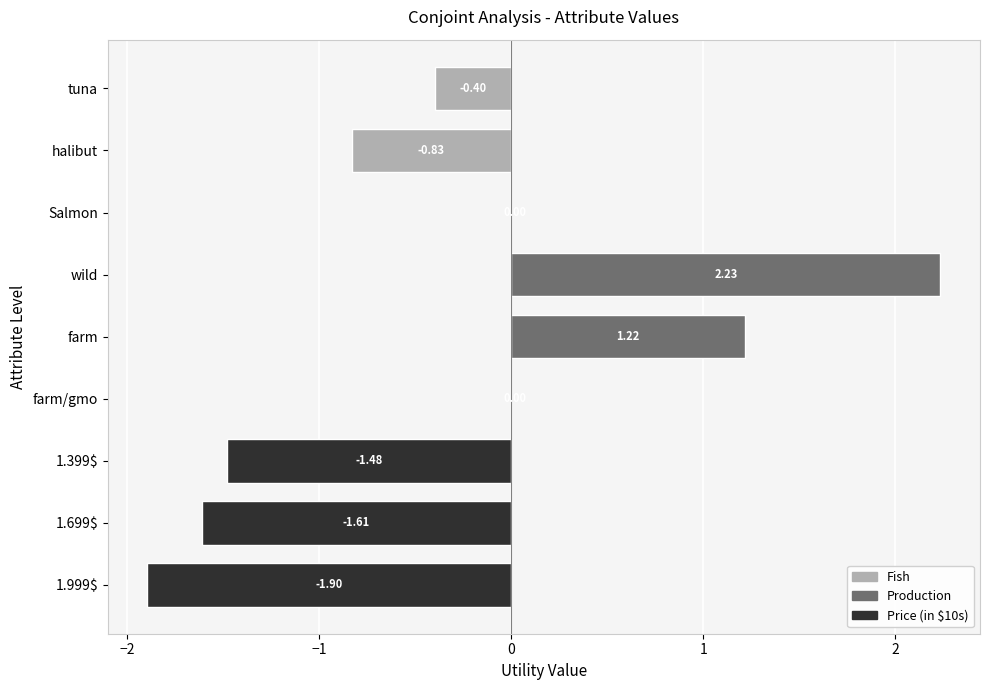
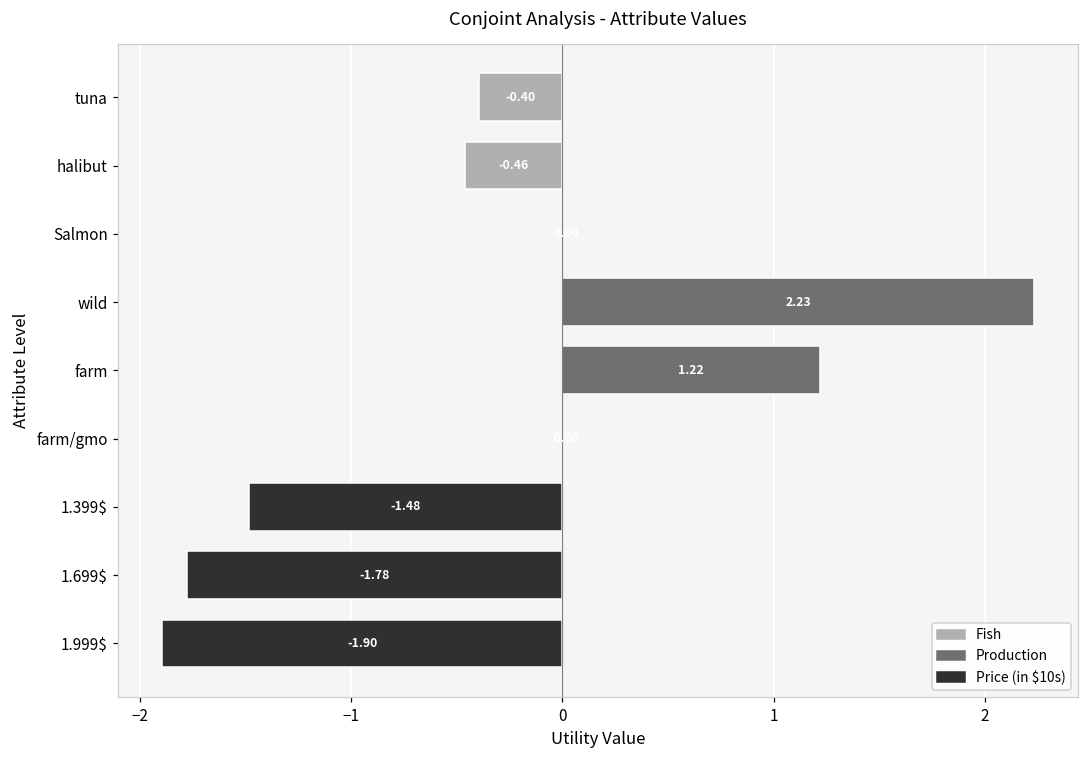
  {
    "tuna": -0.40,
-   "halibut": -0.83,
+   "halibut": -0.46,
    "wild": 2.23,
    "farm": 1.22,
    "1.399$": -1.48,
-   "1.699$": -1.61,
+   "1.699$": -1.78,
    "1.999$": -1.90
  }
